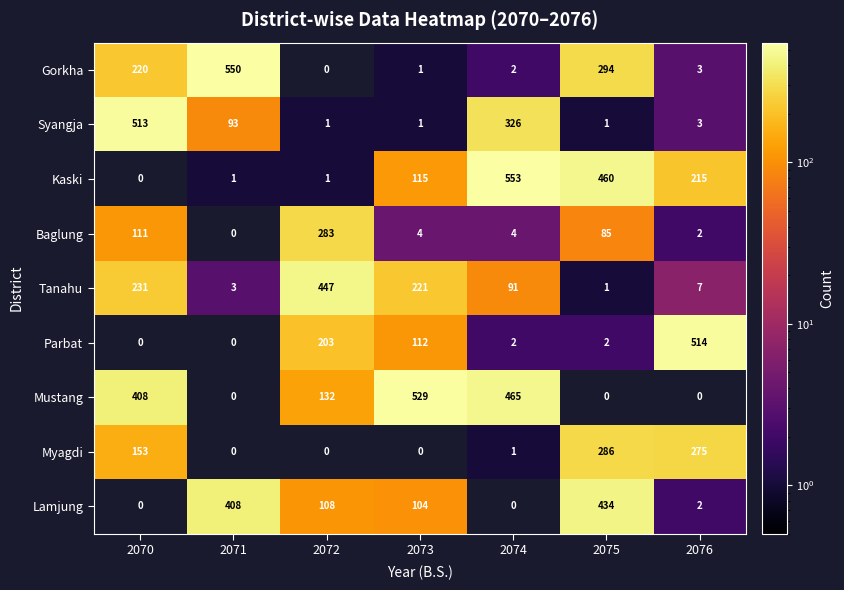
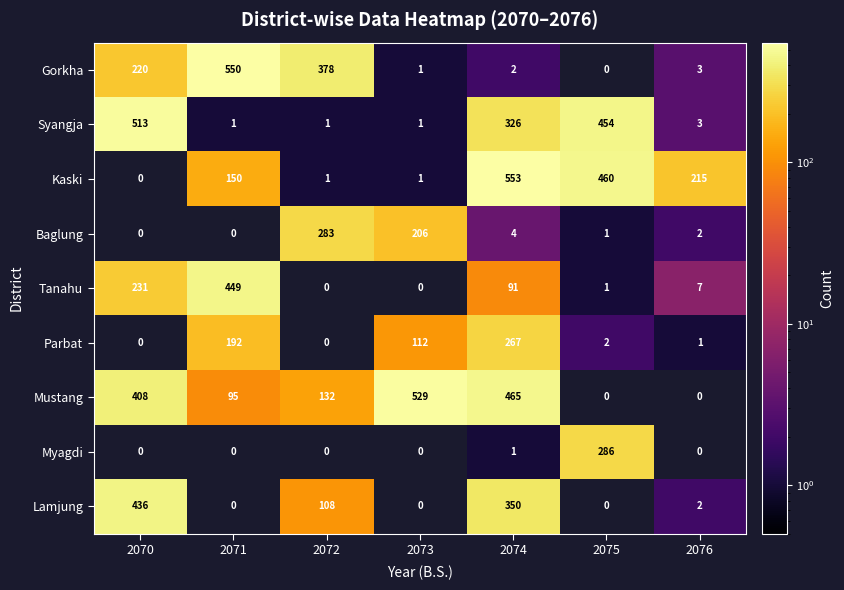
  {
    "Gorkha": {
      "2070": 220,
      "2071": 550,
-     "2072": 0,
+     "2072": 378,
      "2073": 1,
      "2074": 2,
-     "2075": 294,
+     "2075": 0,
      "2076": 3
    },
    "Syangja": {
      "2070": 513,
-     "2071": 93,
+     "2071": 1,
      "2072": 1,
      "2073": 1,
      "2074": 326,
-     "2075": 1,
+     "2075": 454,
      "2076": 3
    },
    "Kaski": {
      "2070": 0,
-     "2071": 1,
+     "2071": 150,
      "2072": 1,
-     "2073": 115,
+     "2073": 1,
      "2074": 553,
      "2075": 460,
      "2076": 215
    },
    "Baglung": {
-     "2070": 111,
+     "2070": 0,
      "2071": 0,
      "2072": 283,
-     "2073": 4,
+     "2073": 206,
      "2074": 4,
-     "2075": 85,
+     "2075": 1,
      "2076": 2
    },
    "Tanahu": {
      "2070": 231,
-     "2071": 3,
-     "2072": 447,
-     "2073": 221,
+     "2071": 449,
+     "2072": 0,
+     "2073": 0,
      "2074": 91,
      "2075": 1,
      "2076": 7
    },
    "Parbat": {
      "2070": 0,
-     "2071": 0,
-     "2072": 203,
+     "2071": 192,
+     "2072": 0,
      "2073": 112,
-     "2074": 2,
+     "2074": 267,
      "2075": 2,
-     "2076": 514
+     "2076": 1
    },
    "Mustang": {
      "2070": 408,
-     "2071": 0,
+     "2071": 95,
      "2072": 132,
      "2073": 529,
      "2074": 465,
      "2075": 0,
      "2076": 0
    },
    "Myagdi": {
-     "2070": 153,
+     "2070": 0,
      "2071": 0,
      "2072": 0,
      "2073": 0,
      "2074": 1,
      "2075": 286,
-     "2076": 275
+     "2076": 0
    },
    "Lamjung": {
-     "2070": 0,
-     "2071": 408,
+     "2070": 436,
+     "2071": 0,
      "2072": 108,
-     "2073": 104,
-     "2074": 0,
-     "2075": 434,
+     "2073": 0,
+     "2074": 350,
+     "2075": 0,
      "2076": 2
    }
  }
